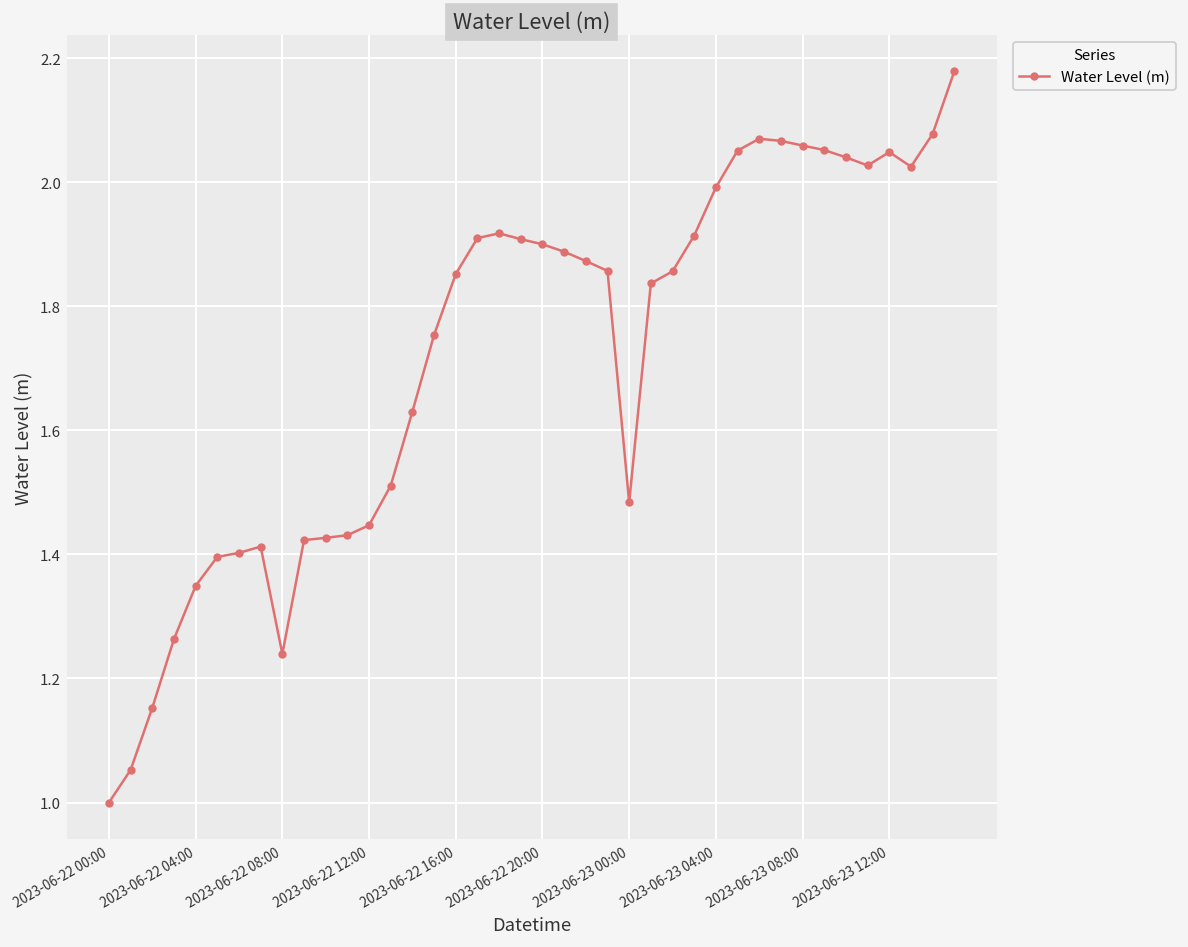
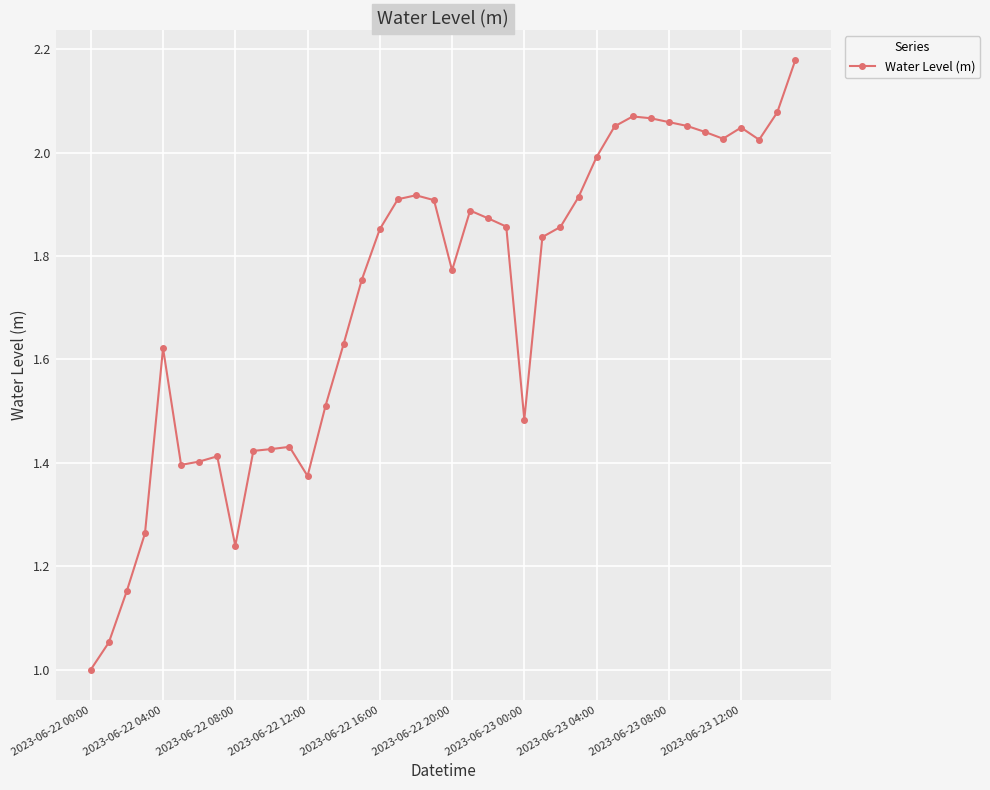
  {
    "2023-06-22 00:00": 1.00,
-   "2023-06-22 04:00": 1.35,
+   "2023-06-22 04:00": 1.62,
    "2023-06-22 08:00": 1.24,
-   "2023-06-22 12:00": 1.45,
+   "2023-06-22 12:00": 1.37,
    "2023-06-22 16:00": 1.85,
-   "2023-06-22 20:00": 1.90,
+   "2023-06-22 20:00": 1.77,
    "2023-06-23 00:00": 1.48,
    "2023-06-23 04:00": 1.99,
    "2023-06-23 08:00": 2.06,
    "2023-06-23 12:00": 2.05
  }
